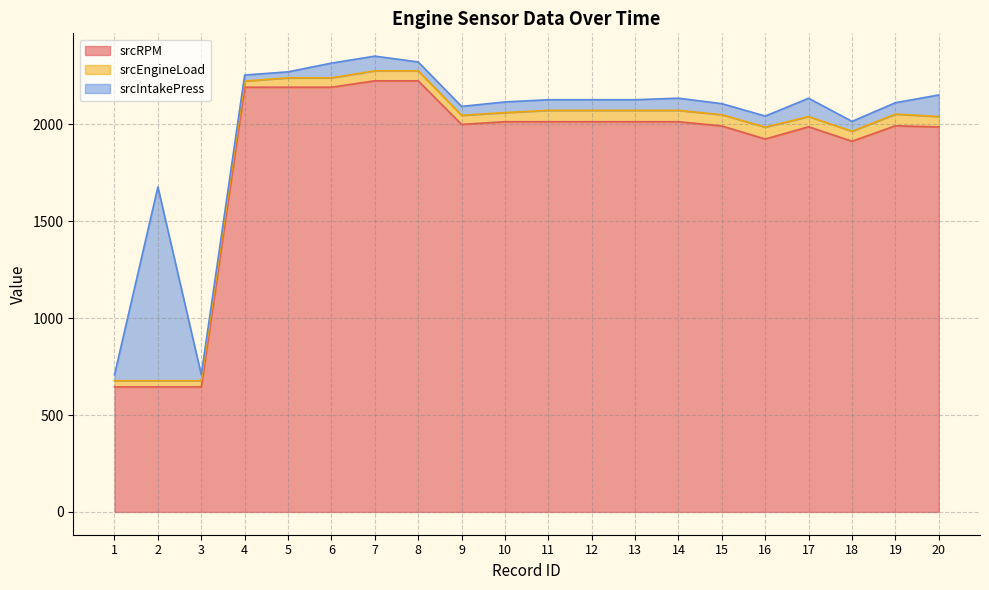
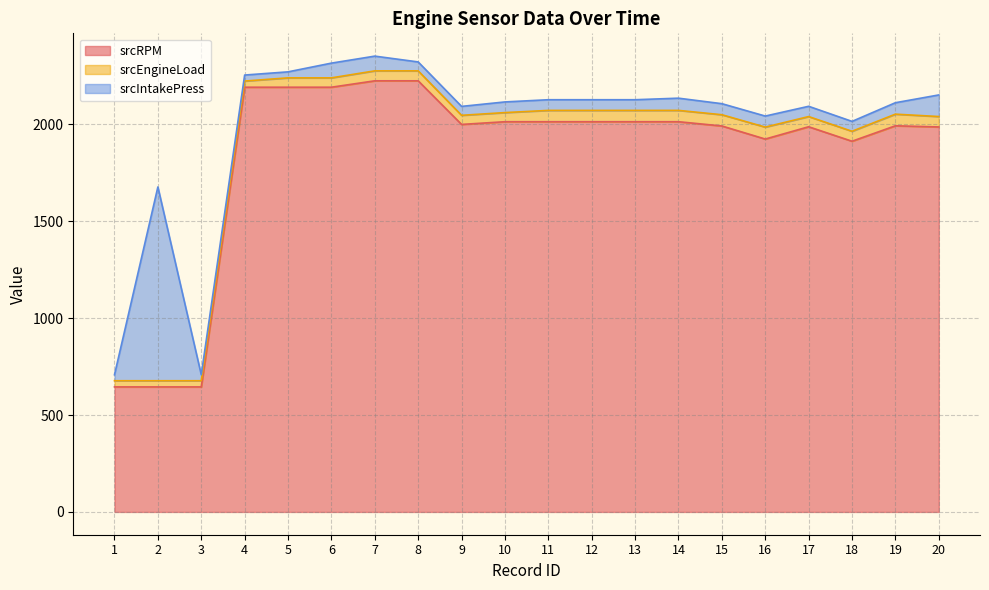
  {
    "srcRPM": {
      "1": 650,
      "2": 650,
      "3": 650,
      "4": 2190,
      "5": 2190,
      "6": 2190,
      "7": 2220,
      "8": 2220,
      "9": 2000,
      "10": 2010,
      "11": 2010,
      "12": 2010,
      "13": 2010,
      "14": 2010,
      "15": 1990,
      "16": 1920,
      "17": 1990,
      "18": 1910,
      "19": 1990,
      "20": 1990
    },
    "srcEngineLoad": {
      "1": 30,
      "2": 30,
      "3": 30,
      "4": 30,
      "5": 50,
      "6": 50,
      "7": 50,
      "8": 50,
      "9": 50,
      "10": 50,
      "11": 60,
      "12": 60,
      "13": 60,
      "14": 60,
      "15": 60,
      "16": 60,
      "17": 50,
      "18": 50,
      "19": 60,
      "20": 50
    },
    "srcIntakePress": {
      "1": 30,
      "2": 1000,
      "3": 30,
      "4": 30,
      "5": 30,
      "6": 80,
      "7": 80,
      "8": 50,
      "9": 50,
      "10": 60,
      "11": 60,
      "12": 60,
      "13": 60,
      "14": 60,
      "15": 60,
      "16": 60,
-     "17": 90,
+     "17": 50,
      "18": 50,
      "19": 60,
      "20": 110
    }
  }
